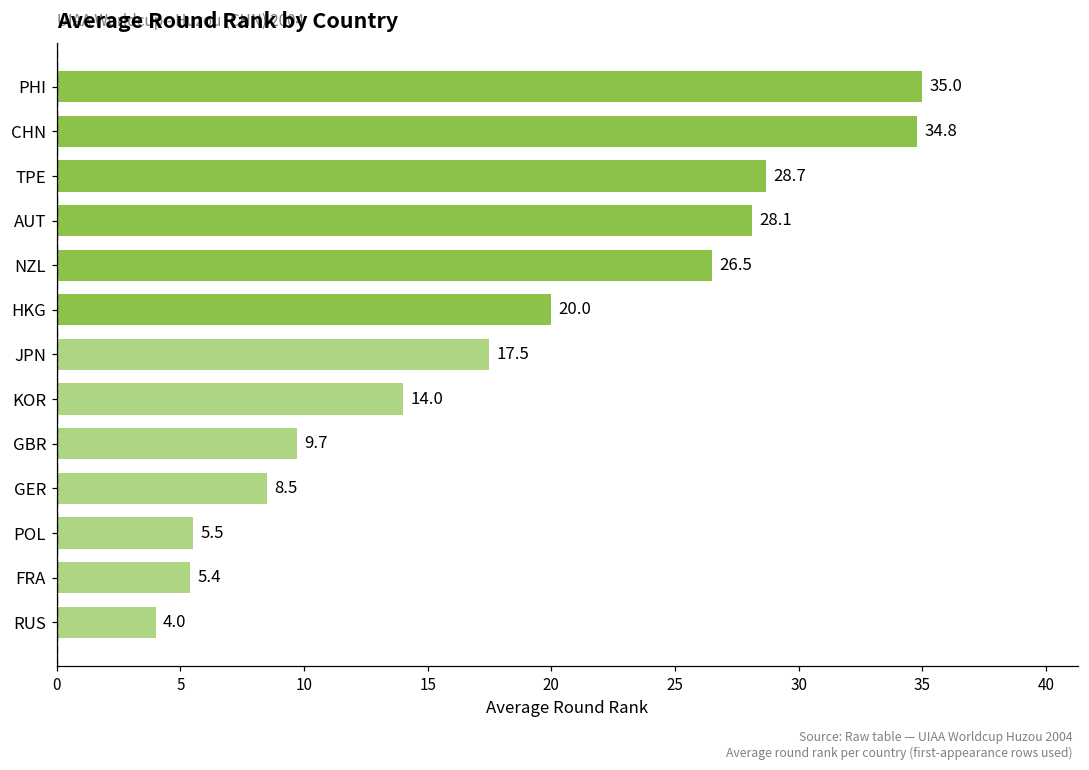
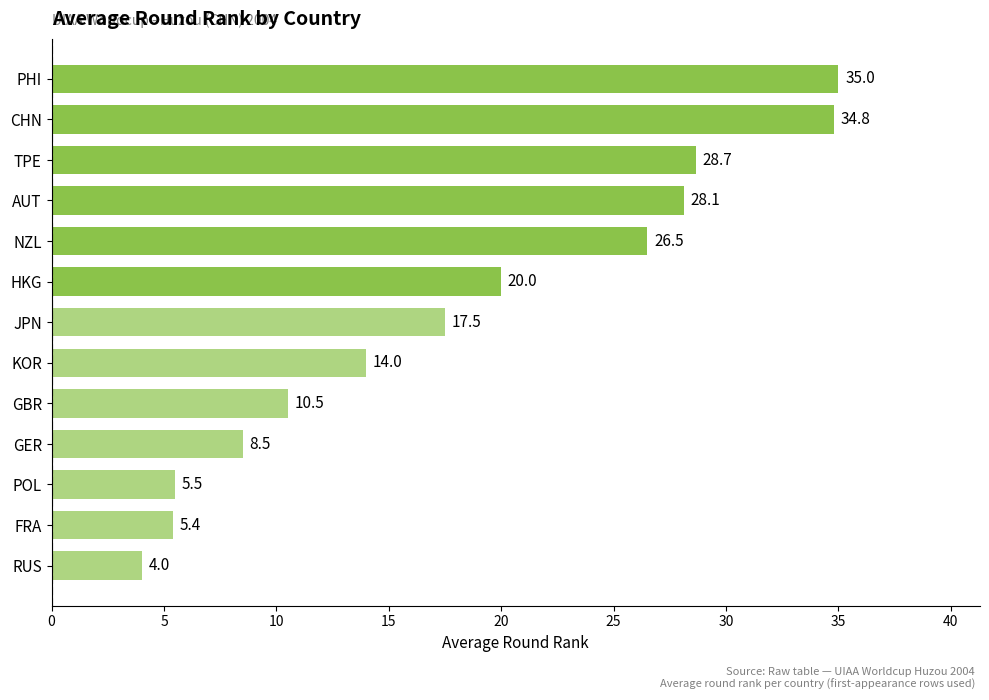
  {
    "PHI": 35.0,
    "CHN": 34.8,
    "TPE": 28.7,
    "AUT": 28.1,
    "NZL": 26.5,
    "HKG": 20.0,
    "JPN": 17.5,
    "KOR": 14.0,
-   "GBR": 9.7,
+   "GBR": 10.5,
    "GER": 8.5,
    "POL": 5.5,
    "FRA": 5.4,
    "RUS": 4.0
  }
